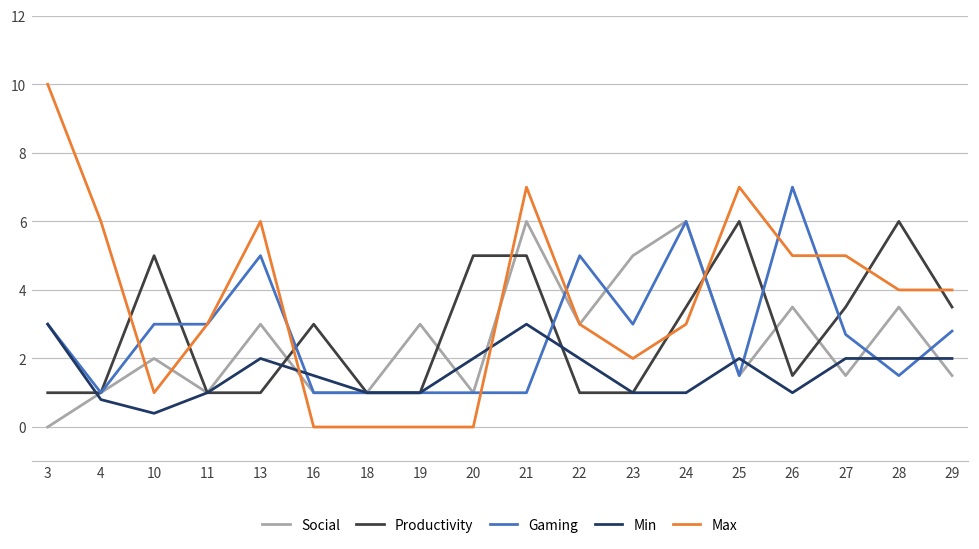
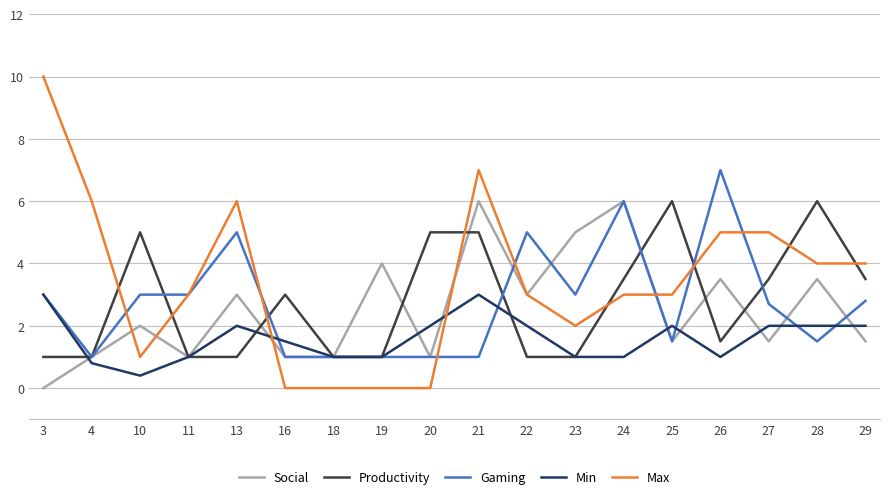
  {
    "Social": {
      "3": 0,
      "10": 2,
      "13": 3,
-     "19": 3,
+     "19": 4,
      "21": 6,
      "23": 5,
      "26": 3.5,
      "27": 1.5,
      "28": 3.5,
      "29": 1.5
    },
    "Gaming": {
      "10": 3,
      "13": 5,
      "21": 1,
      "22": 5,
      "23": 3,
      "26": 7,
      "27": 2.7,
      "28": 1.5,
      "29": 2.8
    },
    "Max": {
      "3": 10,
      "4": 6,
      "10": 1,
      "13": 6,
      "16": 0,
      "18": 0,
      "19": 0,
      "20": 0,
      "21": 7,
      "23": 2,
      "24": 3,
-     "25": 7,
+     "25": 3,
      "26": 5,
      "27": 5,
      "28": 4,
      "29": 4
    }
  }
